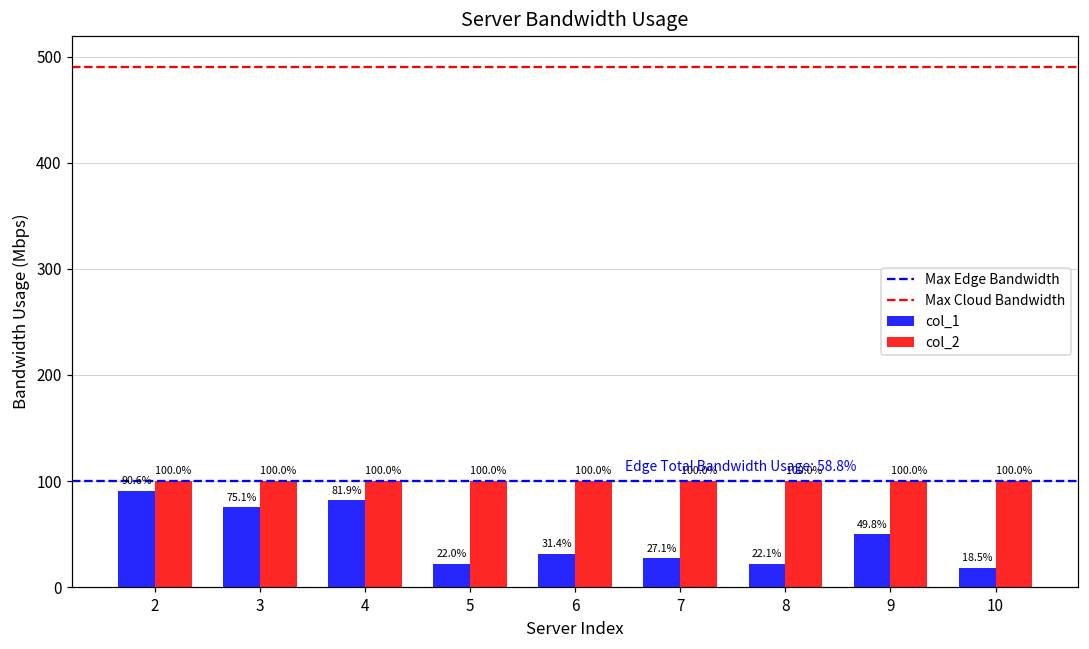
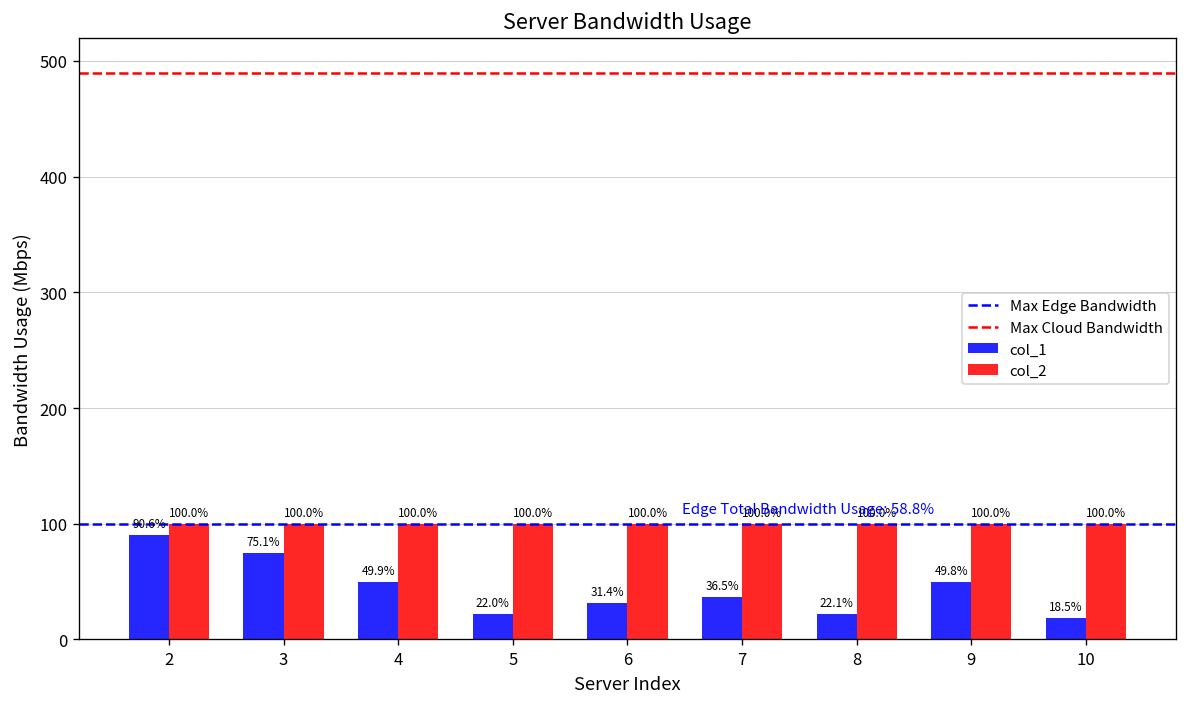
  {
    "col_1": {
      "2": "90.6%",
      "3": "75.1%",
-     "4": "81.9%",
+     "4": "49.9%",
      "5": "22.0%",
      "6": "31.4%",
-     "7": "27.1%",
+     "7": "36.5%",
      "8": "22.1%",
      "9": "49.8%",
      "10": "18.5%"
    },
    "col_2": {
      "2": "100.0%",
      "3": "100.0%",
      "4": "100.0%",
      "5": "100.0%",
      "6": "100.0%",
      "9": "100.0%",
      "10": "100.0%"
    }
  }
